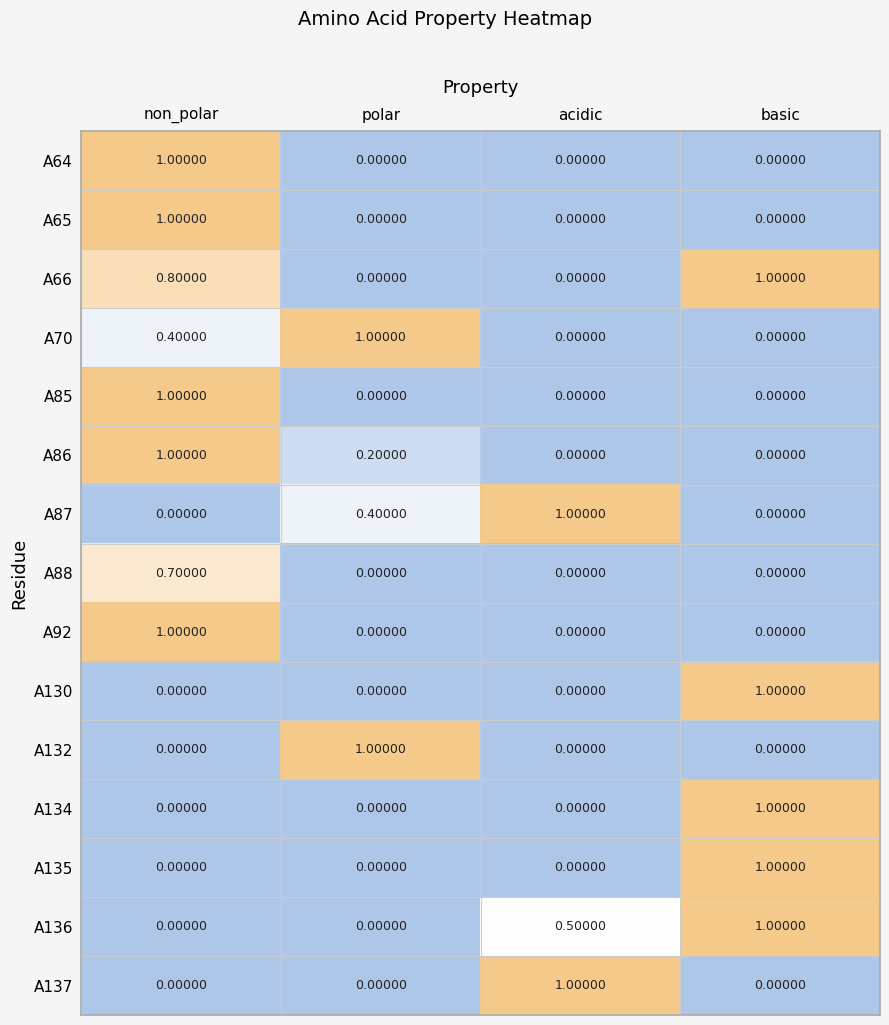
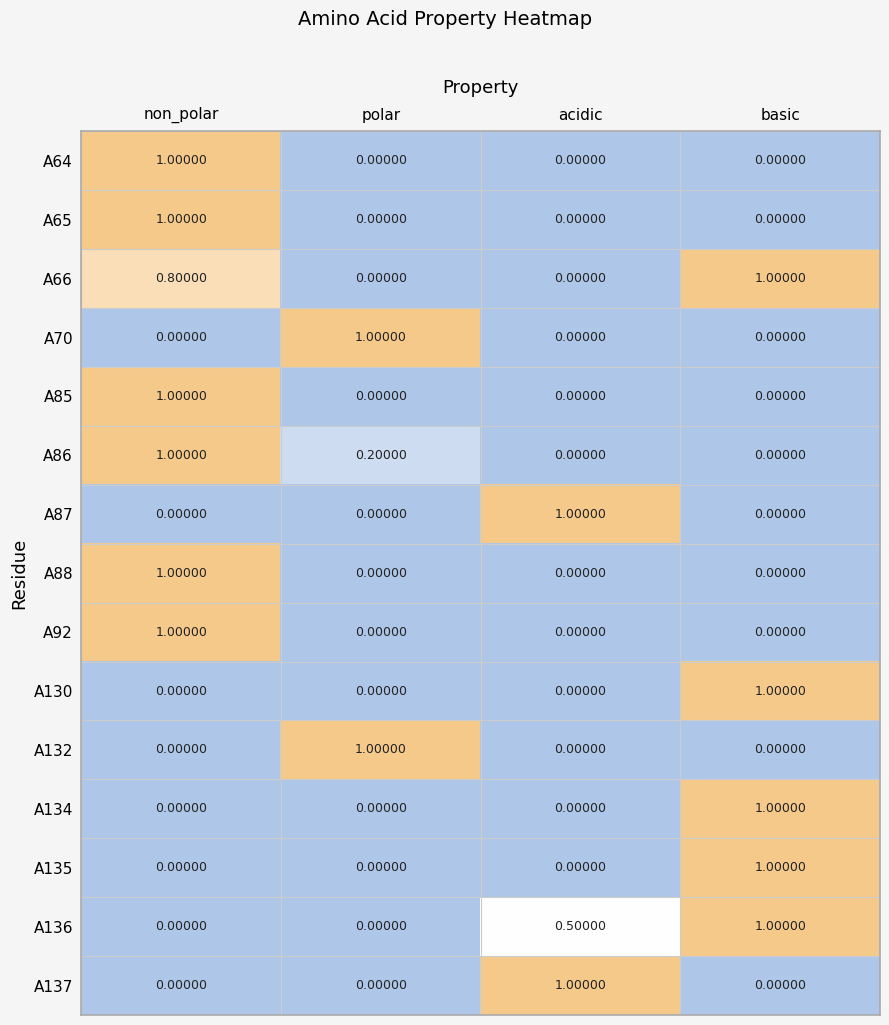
  {
    "A64": {
      "non_polar": 1.00000,
      "polar": 0.00000,
      "acidic": 0.00000,
      "basic": 0.00000
    },
    "A65": {
      "non_polar": 1.00000,
      "polar": 0.00000,
      "acidic": 0.00000,
      "basic": 0.00000
    },
    "A66": {
      "non_polar": 0.80000,
      "polar": 0.00000,
      "acidic": 0.00000,
      "basic": 1.00000
    },
    "A70": {
-     "non_polar": 0.40000,
+     "non_polar": 0.00000,
      "polar": 1.00000,
      "acidic": 0.00000,
      "basic": 0.00000
    },
    "A85": {
      "non_polar": 1.00000,
      "polar": 0.00000,
      "acidic": 0.00000,
      "basic": 0.00000
    },
    "A86": {
      "non_polar": 1.00000,
      "polar": 0.20000,
      "acidic": 0.00000,
      "basic": 0.00000
    },
    "A87": {
      "non_polar": 0.00000,
-     "polar": 0.40000,
+     "polar": 0.00000,
      "acidic": 1.00000,
      "basic": 0.00000
    },
    "A88": {
-     "non_polar": 0.70000,
+     "non_polar": 1.00000,
      "polar": 0.00000,
      "acidic": 0.00000,
      "basic": 0.00000
    },
    "A92": {
      "non_polar": 1.00000,
      "polar": 0.00000,
      "acidic": 0.00000,
      "basic": 0.00000
    },
    "A130": {
      "non_polar": 0.00000,
      "polar": 0.00000,
      "acidic": 0.00000,
      "basic": 1.00000
    },
    "A132": {
      "non_polar": 0.00000,
      "polar": 1.00000,
      "acidic": 0.00000,
      "basic": 0.00000
    },
    "A134": {
      "non_polar": 0.00000,
      "polar": 0.00000,
      "acidic": 0.00000,
      "basic": 1.00000
    },
    "A135": {
      "non_polar": 0.00000,
      "polar": 0.00000,
      "acidic": 0.00000,
      "basic": 1.00000
    },
    "A136": {
      "non_polar": 0.00000,
      "polar": 0.00000,
      "acidic": 0.50000,
      "basic": 1.00000
    },
    "A137": {
      "non_polar": 0.00000,
      "polar": 0.00000,
      "acidic": 1.00000,
      "basic": 0.00000
    }
  }
